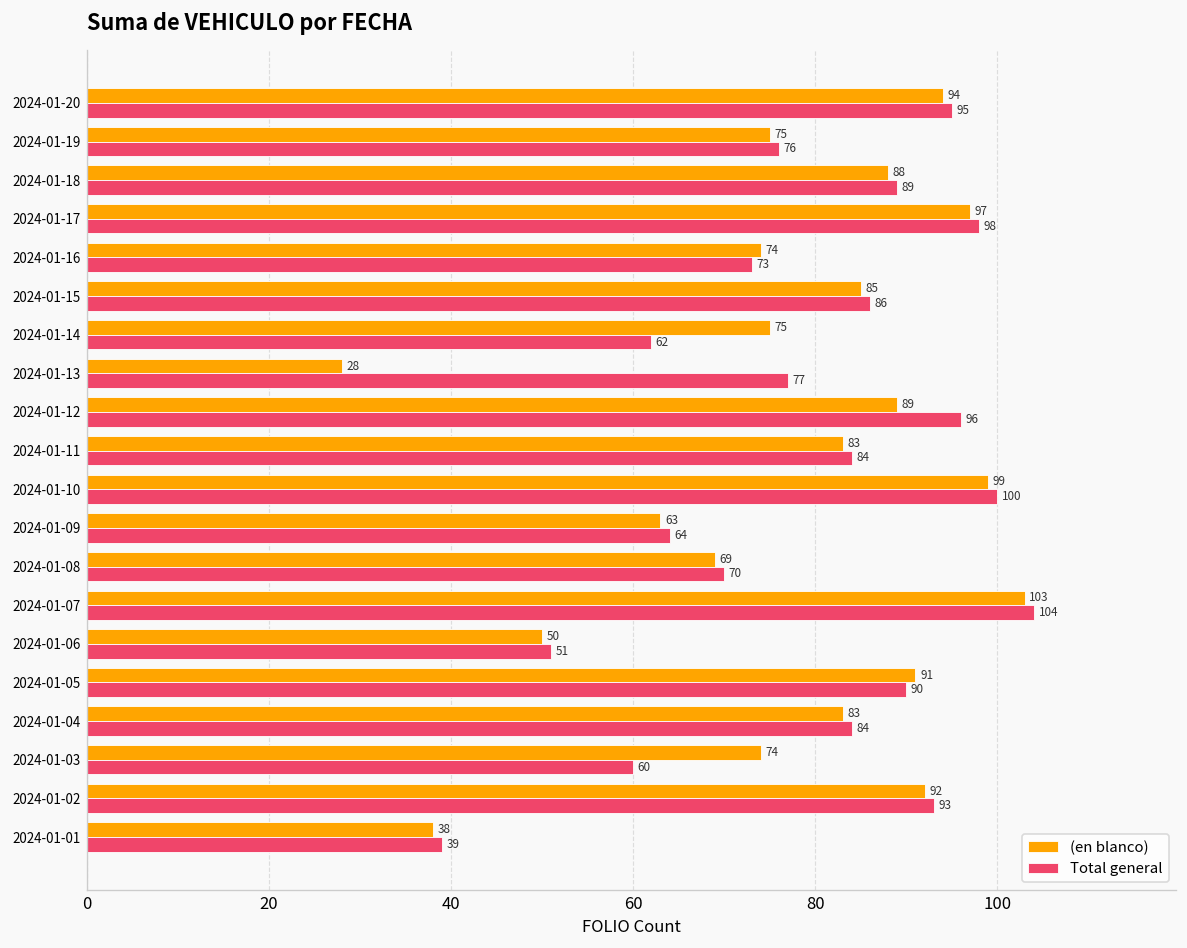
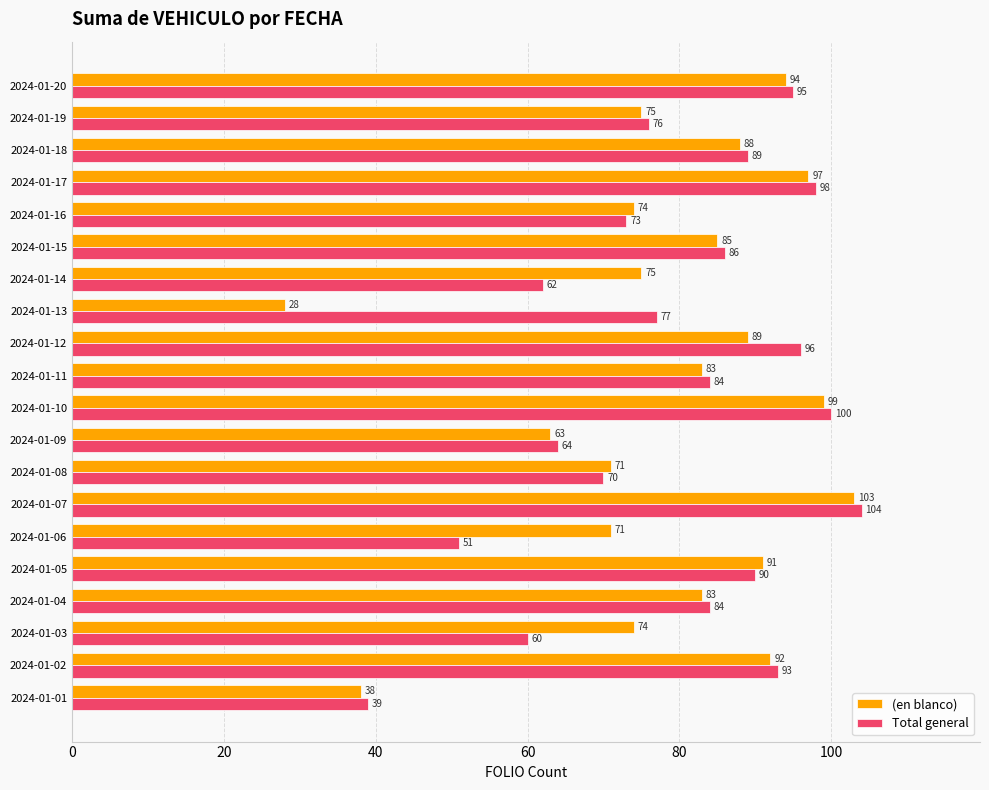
  {
    "(en blanco)": {
      "2024-01-20": 94,
      "2024-01-19": 75,
      "2024-01-18": 88,
      "2024-01-17": 97,
      "2024-01-16": 74,
      "2024-01-15": 85,
      "2024-01-14": 75,
      "2024-01-13": 28,
      "2024-01-12": 89,
      "2024-01-11": 83,
      "2024-01-10": 99,
      "2024-01-09": 63,
-     "2024-01-08": 69,
+     "2024-01-08": 71,
      "2024-01-07": 103,
-     "2024-01-06": 50,
+     "2024-01-06": 71,
      "2024-01-05": 91,
      "2024-01-04": 83,
      "2024-01-03": 74,
      "2024-01-02": 92,
      "2024-01-01": 38
    },
    "Total general": {
      "2024-01-20": 95,
      "2024-01-19": 76,
      "2024-01-18": 89,
      "2024-01-17": 98,
      "2024-01-16": 73,
      "2024-01-15": 86,
      "2024-01-14": 62,
      "2024-01-13": 77,
      "2024-01-12": 96,
      "2024-01-11": 84,
      "2024-01-10": 100,
      "2024-01-09": 64,
      "2024-01-08": 70,
      "2024-01-07": 104,
      "2024-01-06": 51,
      "2024-01-05": 90,
      "2024-01-04": 84,
      "2024-01-03": 60,
      "2024-01-02": 93,
      "2024-01-01": 39
    }
  }
